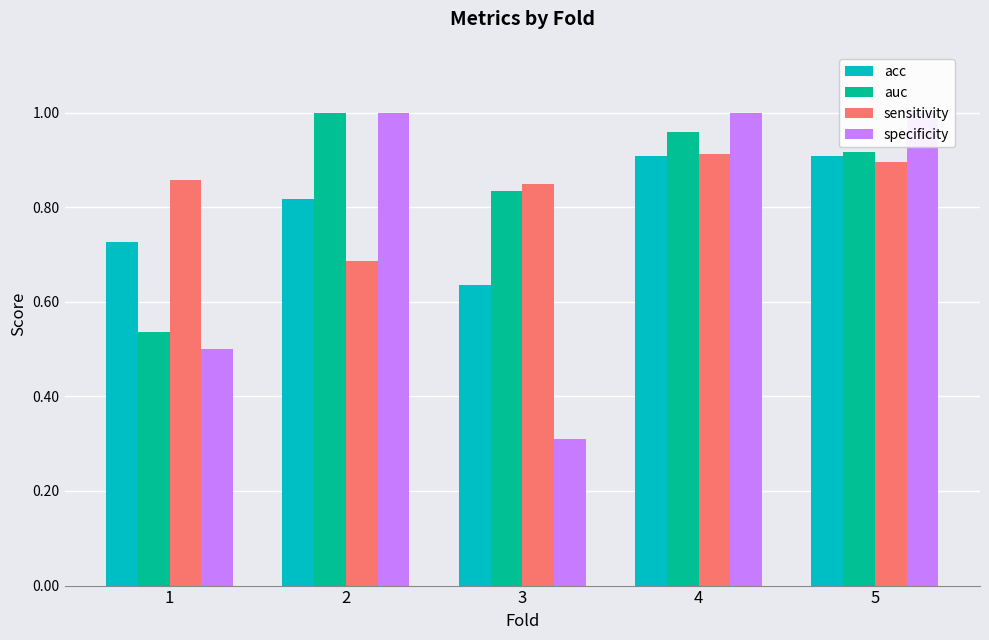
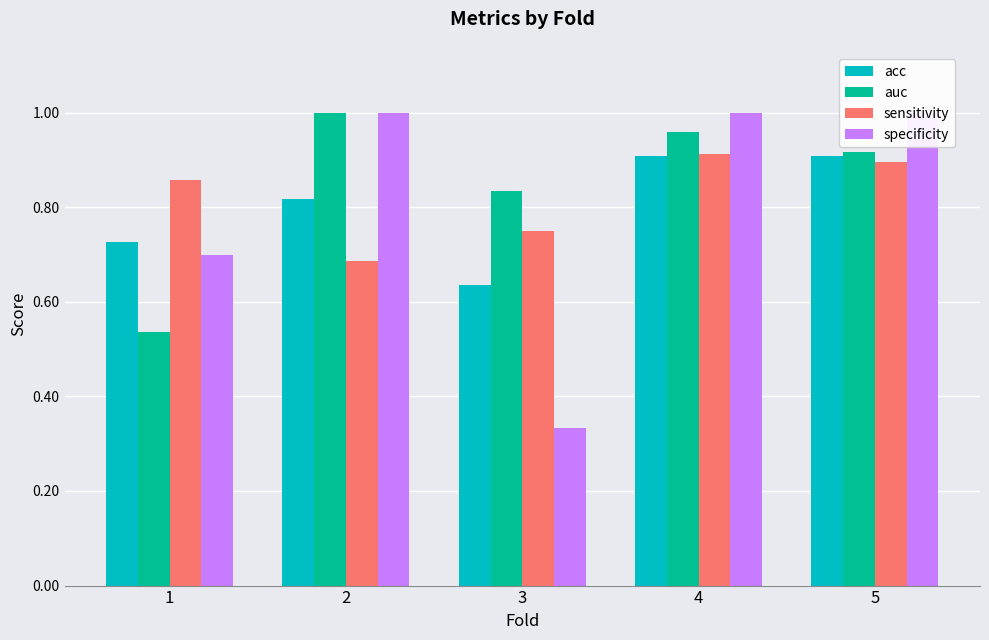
  {
    "sensitivity": {
      "1": 0.86,
      "2": 0.69,
-     "3": 0.85,
+     "3": 0.75,
      "4": 0.91,
      "5": 0.90
    },
    "specificity": {
-     "1": 0.5,
+     "1": 0.7,
      "2": 1.00,
-     "3": 0.31,
+     "3": 0.33,
      "4": 1.00
    }
  }
